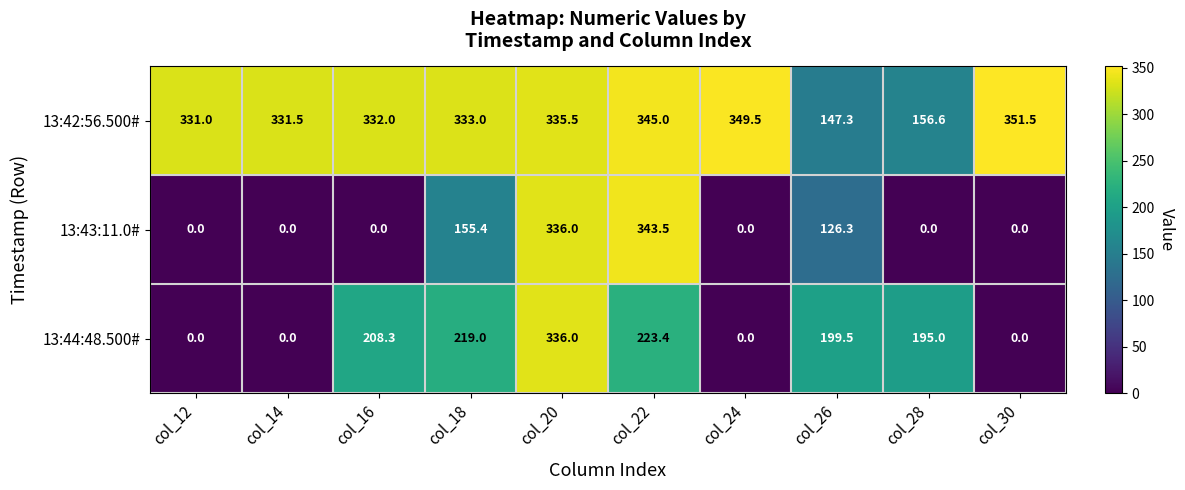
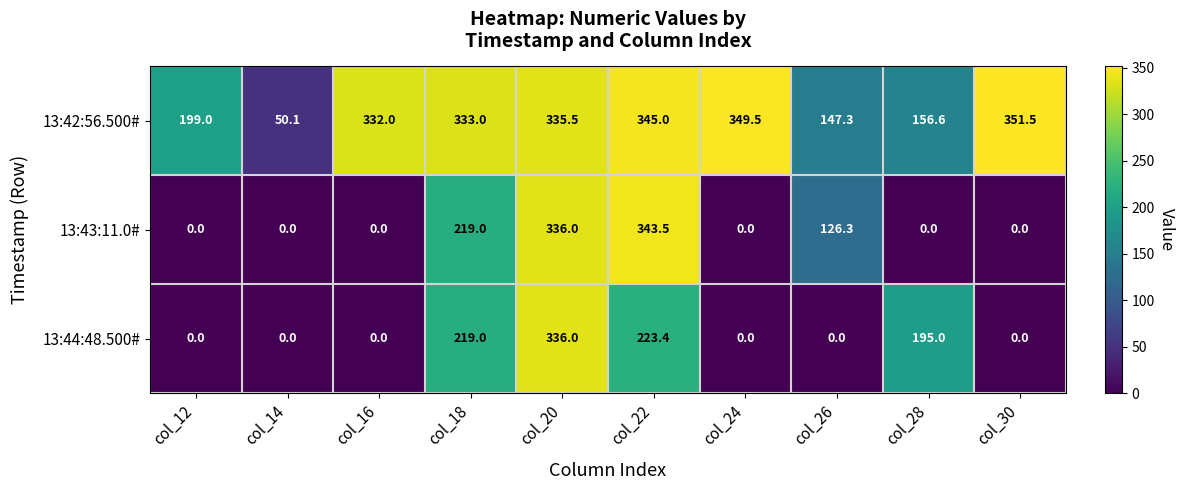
  {
    "13:42:56.500#": {
-     "col_12": 331.0,
-     "col_14": 331.5,
+     "col_12": 199.0,
+     "col_14": 50.1,
      "col_16": 332.0,
      "col_18": 333.0,
      "col_20": 335.5,
      "col_22": 345.0,
      "col_24": 349.5,
      "col_26": 147.3,
      "col_28": 156.6,
      "col_30": 351.5
    },
    "13:43:11.0#": {
      "col_12": 0.0,
      "col_14": 0.0,
      "col_16": 0.0,
-     "col_18": 155.4,
+     "col_18": 219.0,
      "col_20": 336.0,
      "col_22": 343.5,
      "col_24": 0.0,
      "col_26": 126.3,
      "col_28": 0.0,
      "col_30": 0.0
    },
    "13:44:48.500#": {
      "col_12": 0.0,
      "col_14": 0.0,
-     "col_16": 208.3,
+     "col_16": 0.0,
      "col_18": 219.0,
      "col_20": 336.0,
      "col_22": 223.4,
      "col_24": 0.0,
-     "col_26": 199.5,
+     "col_26": 0.0,
      "col_28": 195.0,
      "col_30": 0.0
    }
  }
